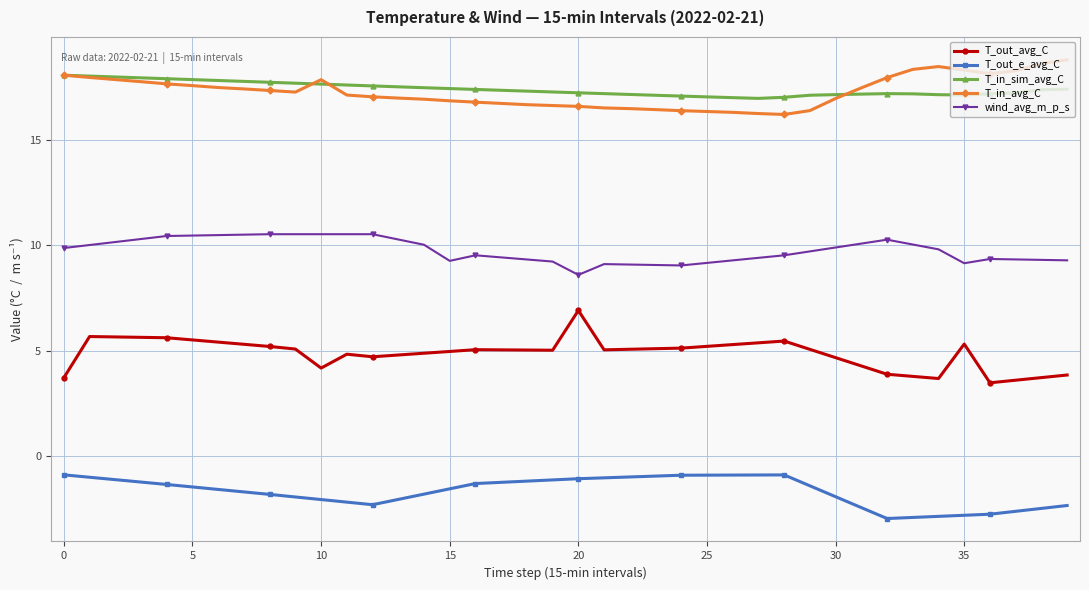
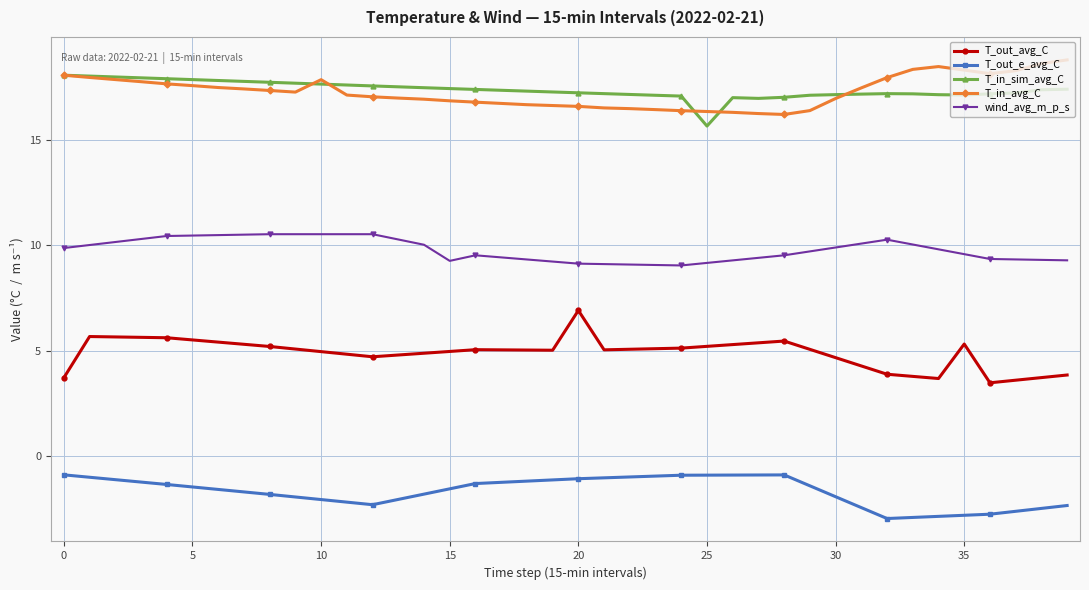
  {
    "T_out_avg_C": {
      "0": 3.7,
      "5": 5.5,
-     "10": 4.2,
+     "10": 5.0,
      "15": 5.0,
      "20": 6.9,
      "25": 5.2,
      "30": 4.7,
      "35": 5.3
    },
    "T_out_e_avg_C": {
      "0": -0.9,
      "5": -1.5,
      "10": -2.1,
      "15": -1.6,
      "20": -1.1,
      "25": -0.9,
      "30": -1.9,
      "35": -2.8
    },
    "T_in_sim_avg_C": {
      "5": 17.8,
      "10": 17.6,
      "15": 17.4,
      "20": 17.2,
-     "25": 17.0,
+     "25": 15.6,
      "30": 17.1
    },
    "T_in_avg_C": {
      "5": 17.6,
      "10": 17.8,
      "15": 16.8,
      "20": 16.6,
      "25": 16.3,
      "30": 16.9
    },
    "wind_avg_m_p_s": {
      "0": 9.9,
      "5": 10.5,
      "10": 10.5,
      "15": 9.3,
-     "20": 8.6,
+     "20": 9.1,
      "25": 9.2,
      "30": 9.9,
-     "35": 9.1
+     "35": 9.6
    }
  }
